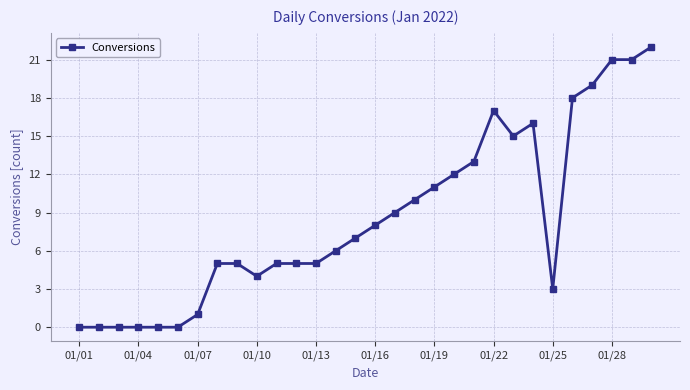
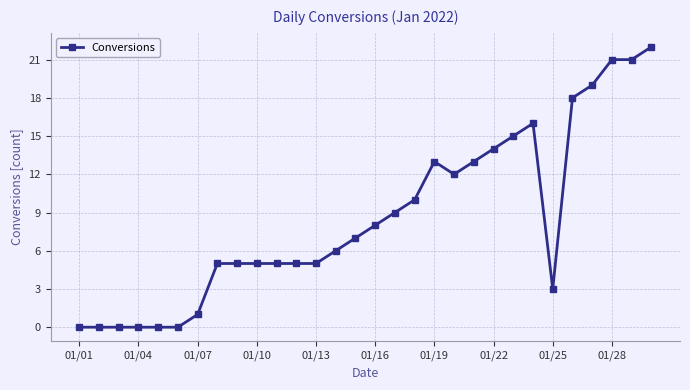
  {
    "01/01": 0,
    "01/04": 0,
    "01/07": 1,
-   "01/10": 4,
+   "01/10": 5,
    "01/13": 5,
    "01/16": 8,
-   "01/19": 11,
-   "01/22": 17,
+   "01/19": 13,
+   "01/22": 14,
    "01/25": 3,
    "01/28": 21
  }
